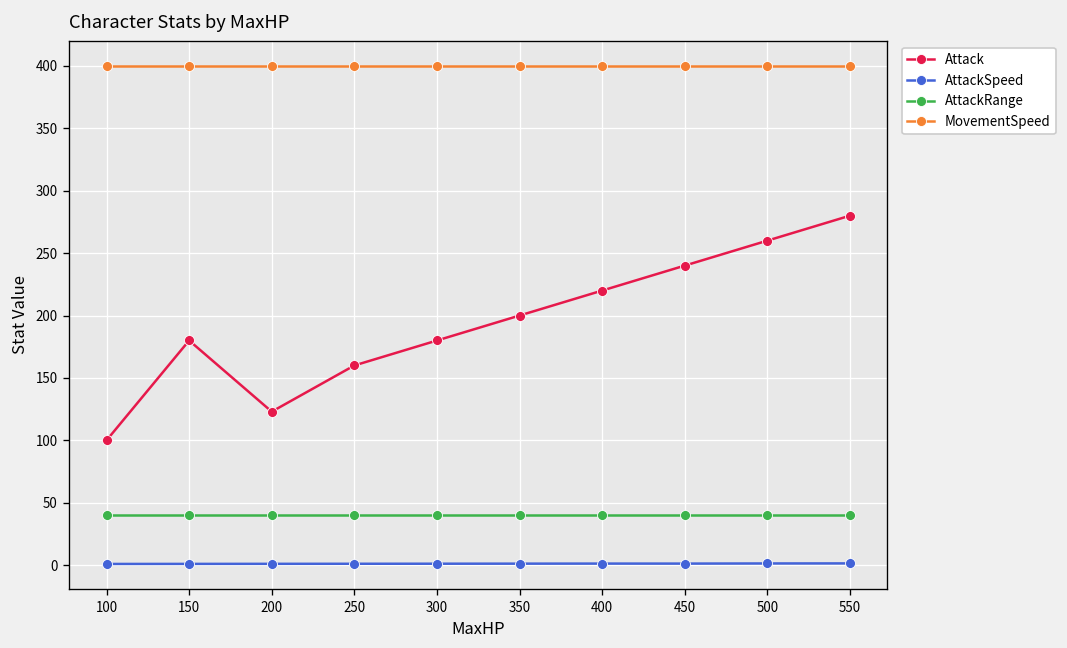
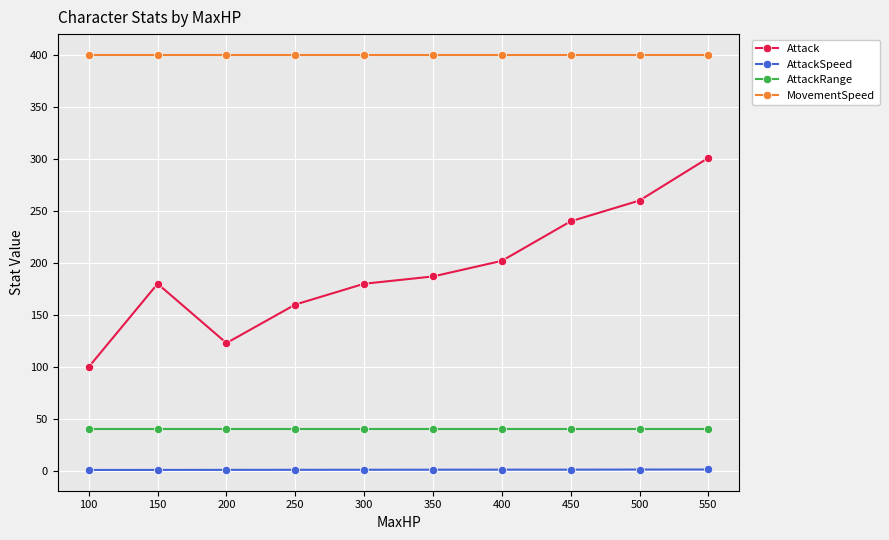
  {
    "Attack": {
      "100": 100,
      "150": 180,
      "200": 123,
      "250": 160,
      "300": 180,
-     "350": 200,
-     "400": 220,
+     "350": 187,
+     "400": 202,
      "450": 240,
      "500": 260,
-     "550": 280
+     "550": 301
    },
    "AttackSpeed": {
      "100": 1,
      "150": 1,
      "200": 1,
      "250": 1,
      "300": 1,
      "350": 1,
      "400": 1,
      "450": 1,
      "500": 1,
      "550": 1
    },
    "AttackRange": {
      "100": 40,
      "150": 40,
      "200": 40,
      "250": 40,
      "300": 40,
      "350": 40,
      "400": 40,
      "450": 40,
      "500": 40,
      "550": 40
    },
    "MovementSpeed": {
      "100": 400,
      "150": 400,
      "200": 400,
      "250": 400,
      "300": 400,
      "350": 400,
      "400": 400,
      "450": 400,
      "500": 400,
      "550": 400
    }
  }
